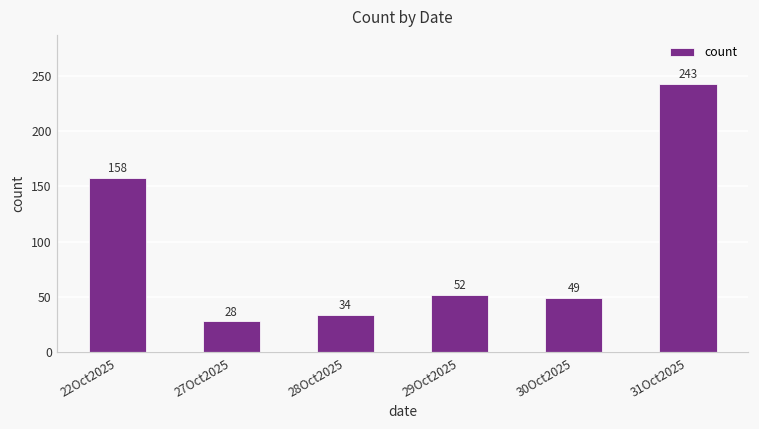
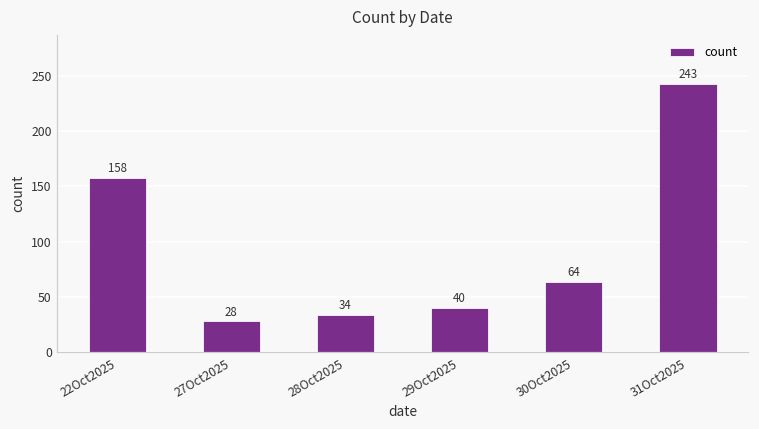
  {
    "22Oct2025": 158,
    "27Oct2025": 28,
    "28Oct2025": 34,
-   "29Oct2025": 52,
-   "30Oct2025": 49,
+   "29Oct2025": 40,
+   "30Oct2025": 64,
    "31Oct2025": 243
  }
